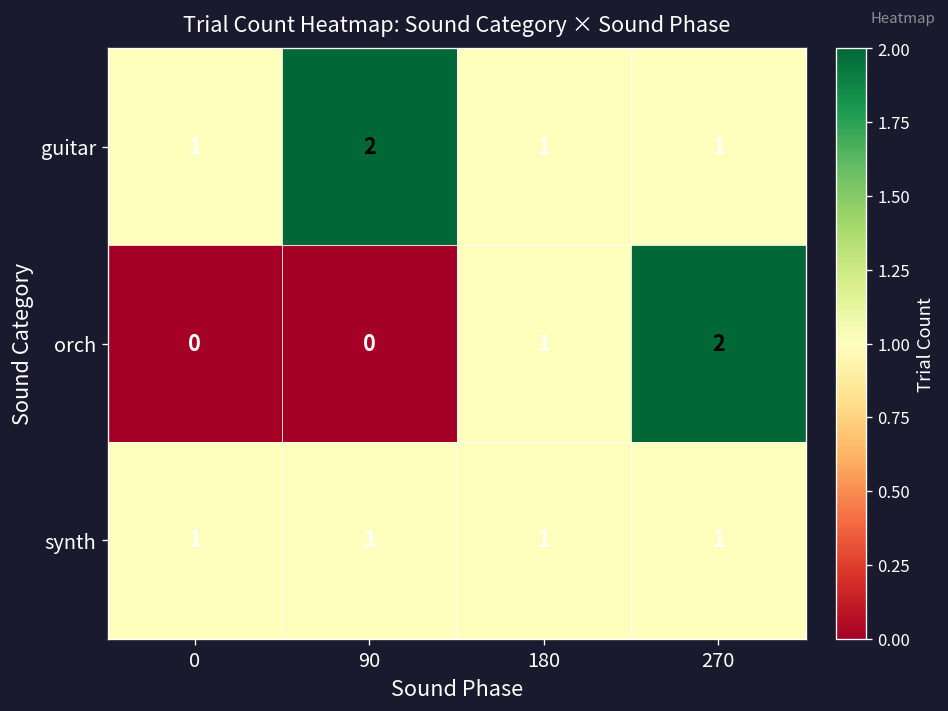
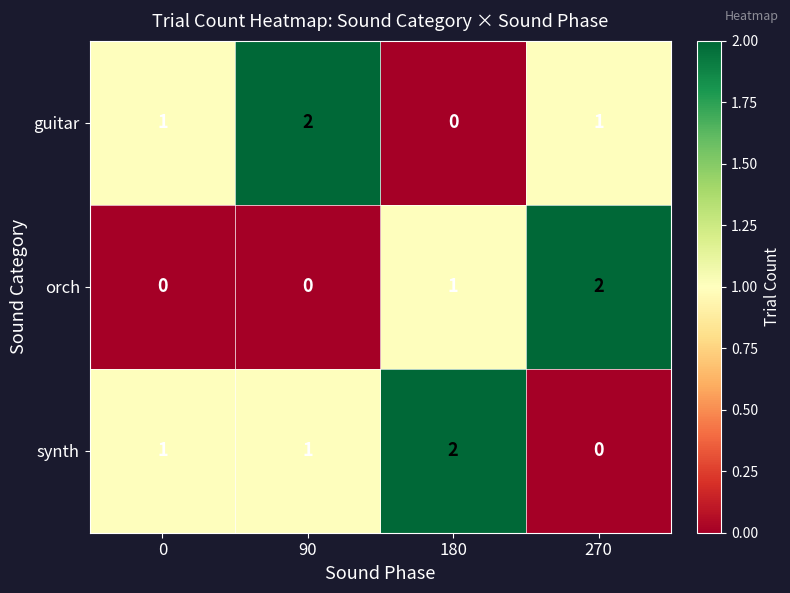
  {
    "guitar": {
      "0": 1,
      "90": 2,
-     "180": 1,
+     "180": 0,
      "270": 1
    },
    "orch": {
      "0": 0,
      "90": 0,
      "180": 1,
      "270": 2
    },
    "synth": {
      "0": 1,
      "90": 1,
-     "180": 1,
-     "270": 1
+     "180": 2,
+     "270": 0
    }
  }
